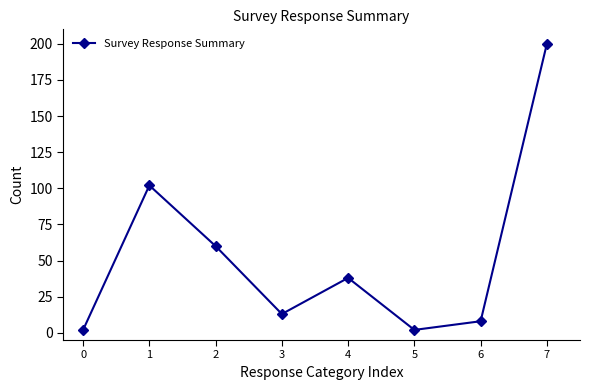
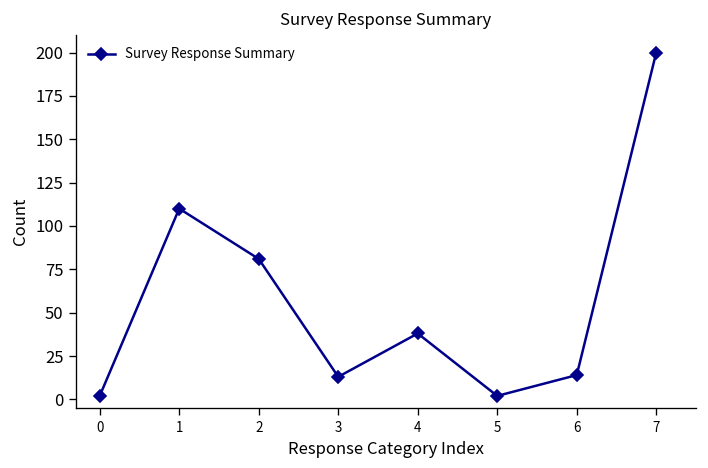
  {
    "0": 2,
-   "1": 102,
-   "2": 60,
+   "1": 110,
+   "2": 81,
    "3": 13,
    "4": 38,
    "5": 2,
-   "6": 8,
+   "6": 14,
    "7": 200
  }
